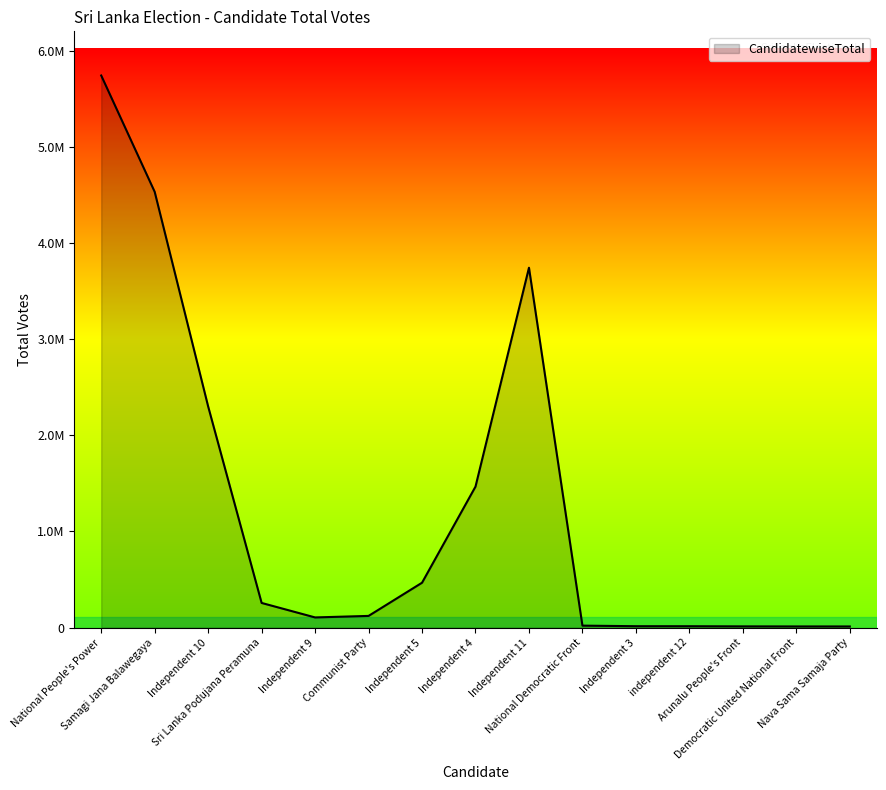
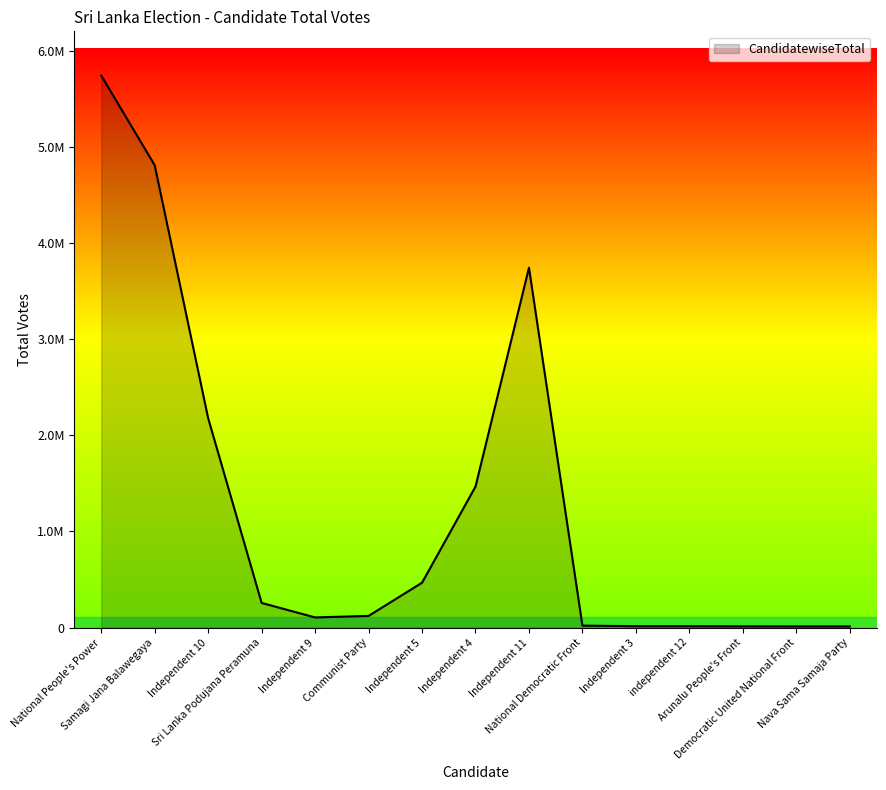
  {
    "National People's Power": 5700000,
-   "Samagi Jana Balawegaya": 4500000,
-   "Independent 10": 2300000,
+   "Samagi Jana Balawegaya": 4800000,
+   "Independent 10": 2200000,
    "Sri Lanka Podujana Peramuna": 300000,
    "Communist Party": 100000,
    "Independent 5": 500000,
    "Independent 4": 1500000,
    "Independent 11": 3700000
  }
